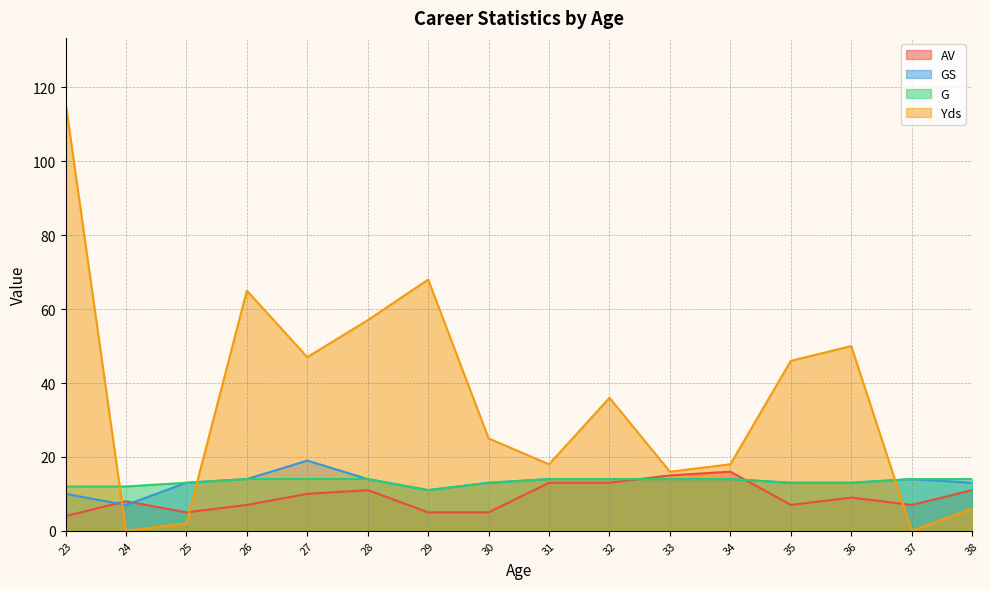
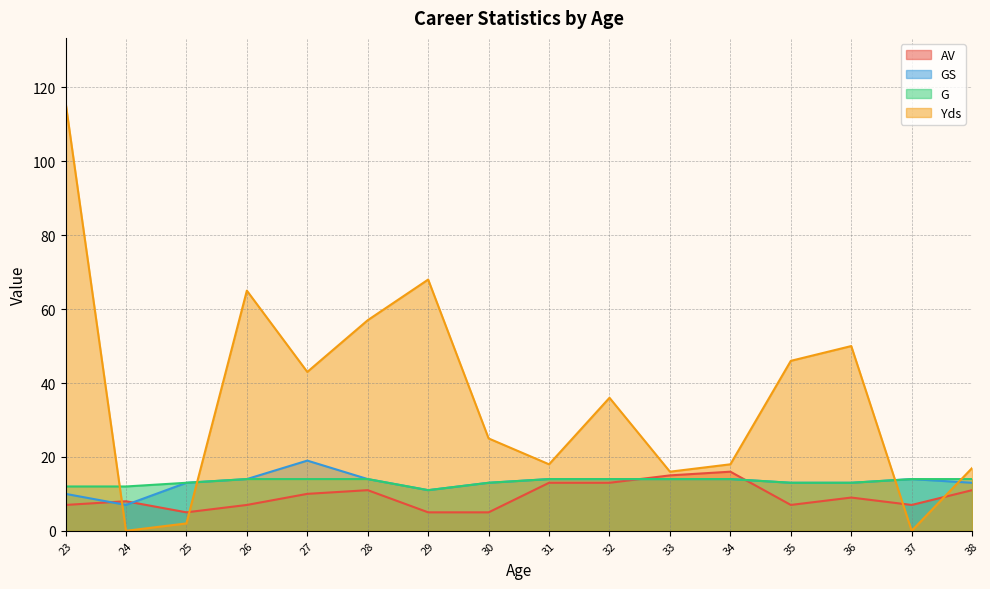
  {
    "AV": {
-     "23": 4,
+     "23": 7,
      "24": 8,
      "25": 5,
      "26": 7,
      "27": 10,
      "28": 11,
      "29": 5,
      "30": 5,
      "31": 13,
      "32": 13,
      "33": 15,
      "34": 16,
      "35": 7,
      "36": 9,
      "37": 7,
      "38": 11
    },
    "GS": {
      "23": 10,
      "24": 7,
      "27": 19,
      "38": 13
    },
    "G": {
      "23": 12,
      "24": 12,
      "27": 14,
      "38": 14
    },
    "Yds": {
      "23": 116,
      "24": 0,
      "25": 2,
      "26": 65,
-     "27": 47,
+     "27": 43,
      "28": 57,
      "29": 68,
      "30": 25,
      "31": 18,
      "32": 36,
      "33": 16,
      "34": 18,
      "35": 46,
      "36": 50,
      "37": 0,
-     "38": 6
+     "38": 17
    }
  }
